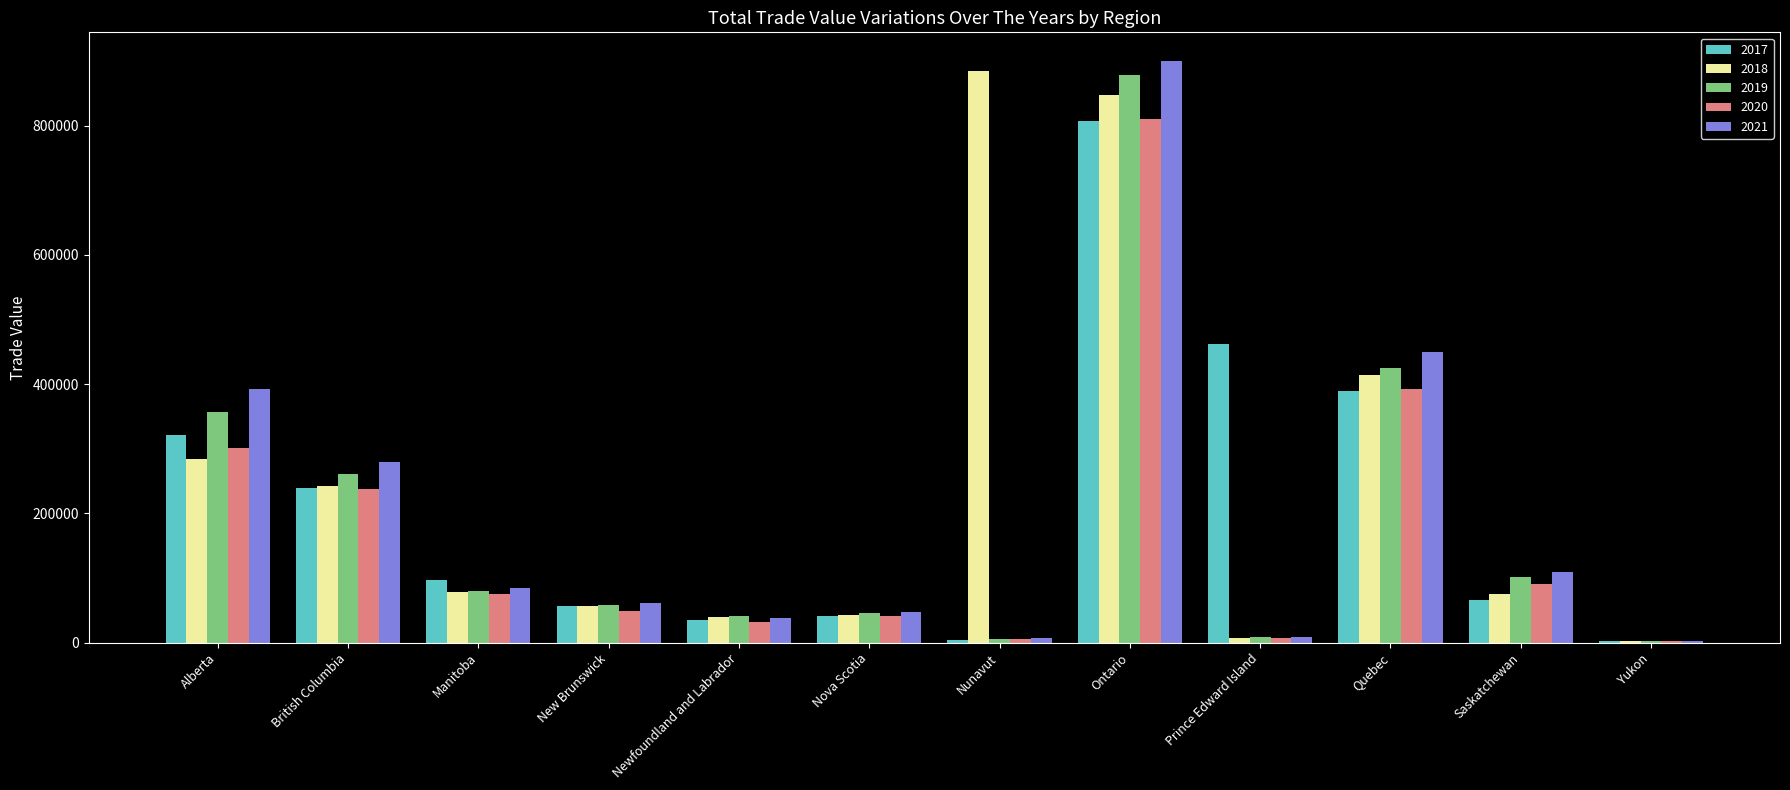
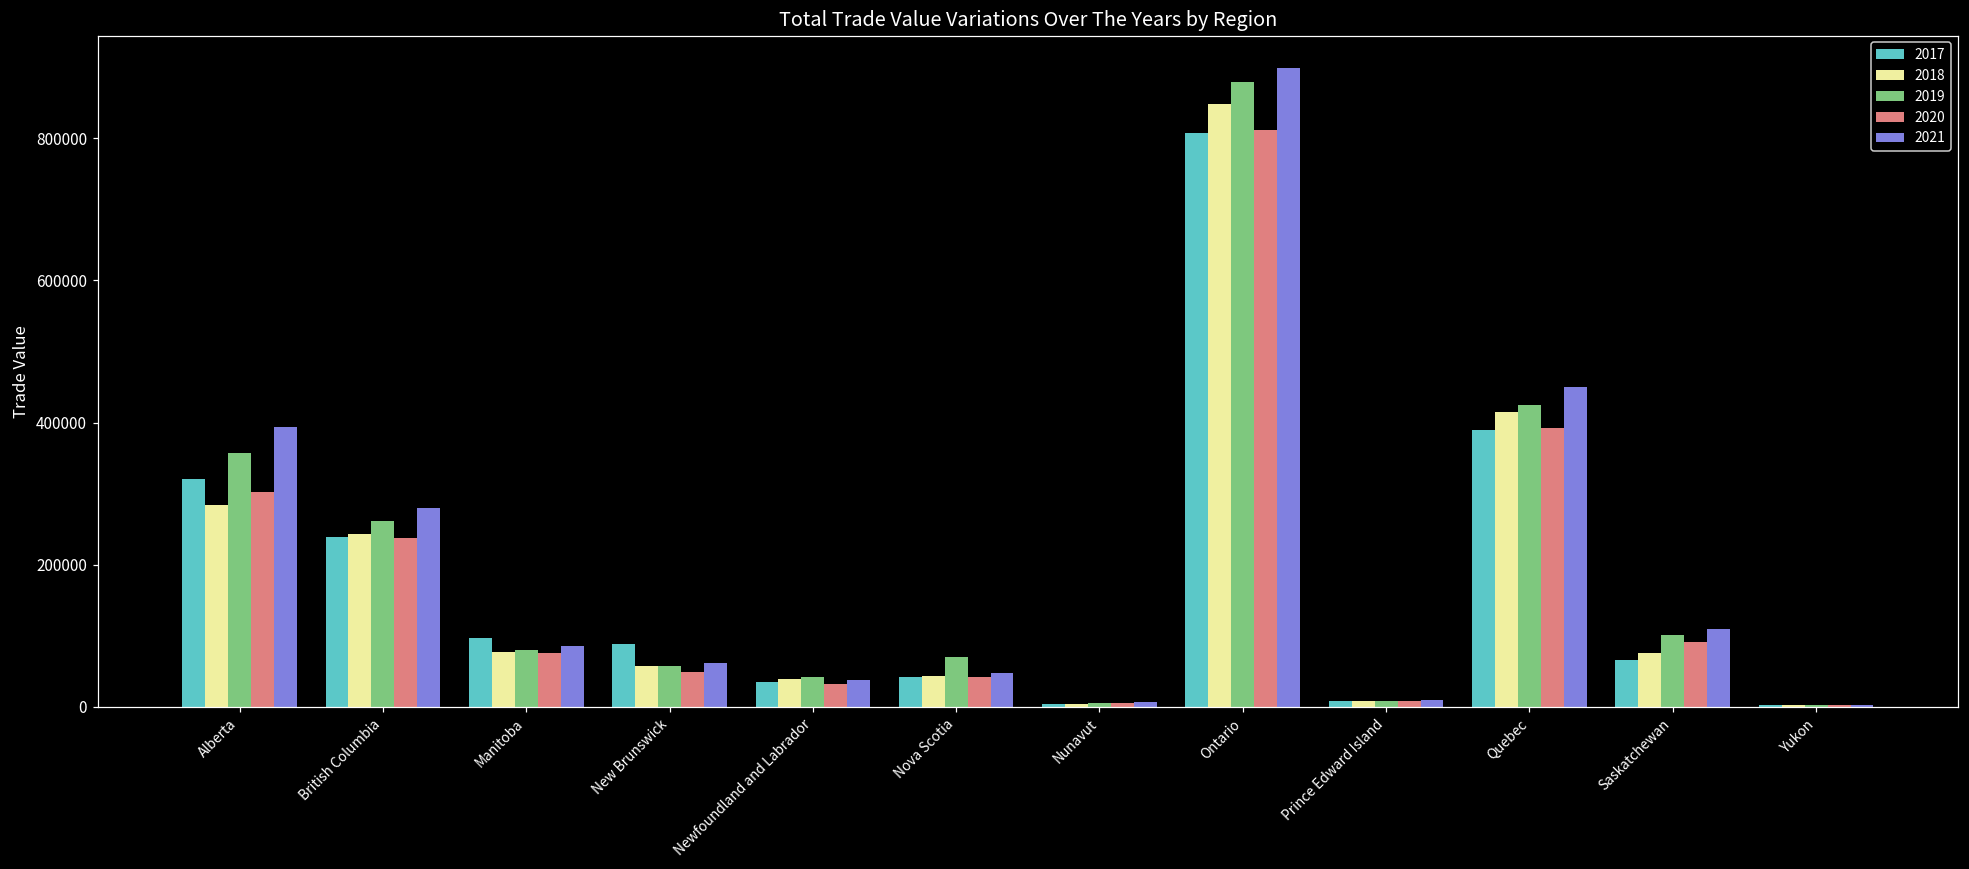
  {
    "2017": {
      "Alberta": 320000,
      "British Columbia": 240000,
      "Manitoba": 100000,
-     "New Brunswick": 60000,
+     "New Brunswick": 90000,
      "Newfoundland and Labrador": 30000,
      "Nova Scotia": 40000,
      "Nunavut": 0,
      "Ontario": 810000,
-     "Prince Edward Island": 460000,
+     "Prince Edward Island": 10000,
      "Quebec": 390000,
      "Saskatchewan": 70000
    },
    "2018": {
      "Alberta": 280000,
      "British Columbia": 240000,
      "Manitoba": 80000,
      "New Brunswick": 60000,
      "Newfoundland and Labrador": 40000,
      "Nova Scotia": 40000,
-     "Nunavut": 890000,
+     "Nunavut": 0,
      "Ontario": 850000,
      "Prince Edward Island": 10000,
      "Quebec": 410000,
      "Saskatchewan": 80000
    },
    "2019": {
      "Alberta": 360000,
      "British Columbia": 260000,
      "Manitoba": 80000,
      "New Brunswick": 60000,
      "Newfoundland and Labrador": 40000,
-     "Nova Scotia": 50000,
+     "Nova Scotia": 70000,
      "Nunavut": 10000,
      "Ontario": 880000,
      "Prince Edward Island": 10000,
      "Quebec": 420000,
      "Saskatchewan": 100000
    },
    "2020": {
      "Alberta": 300000,
      "British Columbia": 240000,
      "Manitoba": 80000,
      "New Brunswick": 50000,
      "Newfoundland and Labrador": 30000,
      "Nova Scotia": 40000,
      "Nunavut": 10000,
      "Ontario": 810000,
      "Prince Edward Island": 10000,
      "Quebec": 390000,
      "Saskatchewan": 90000
    },
    "2021": {
      "Alberta": 390000,
      "British Columbia": 280000,
      "Manitoba": 90000,
      "New Brunswick": 60000,
      "Newfoundland and Labrador": 40000,
      "Nova Scotia": 50000,
      "Nunavut": 10000,
      "Ontario": 900000,
      "Prince Edward Island": 10000,
      "Quebec": 450000,
      "Saskatchewan": 110000
    }
  }
